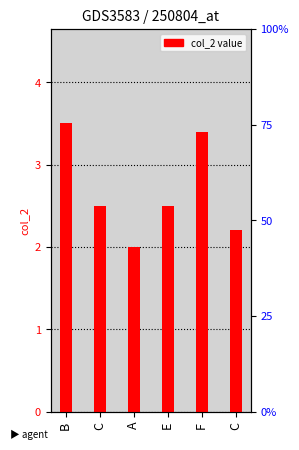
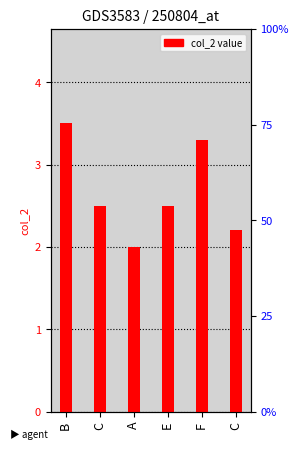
  {
    "B": 3.5,
    "A": 2.0,
    "E": 2.5,
-   "F": 3.4
+   "F": 3.3
  }
